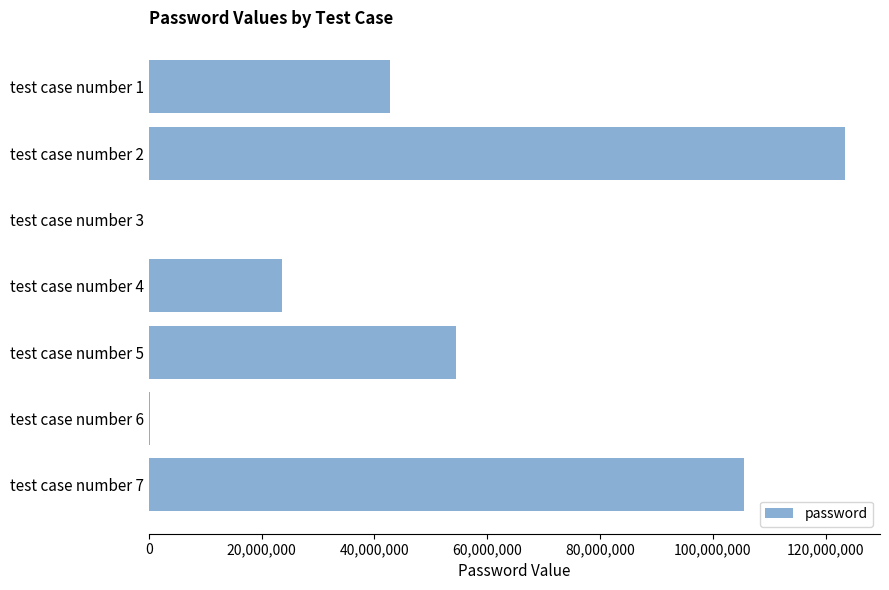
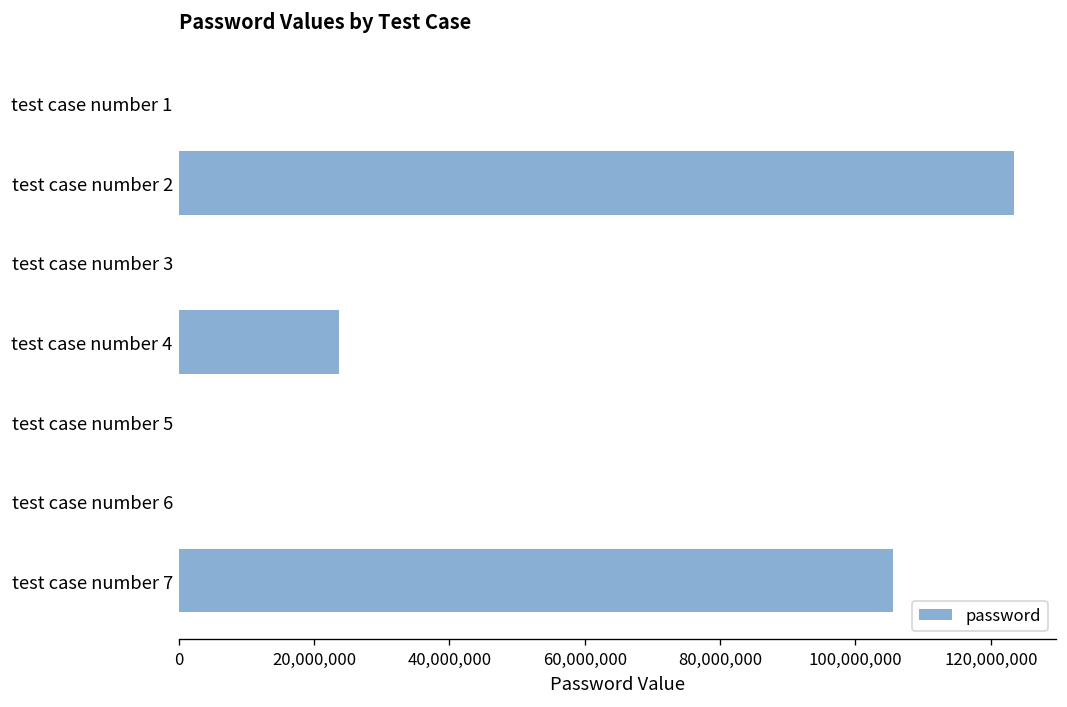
  {
-   "test case number 1": "43,000,000",
+   "test case number 1": "0",
    "test case number 2": "123,000,000",
    "test case number 4": "24,000,000",
-   "test case number 5": "54,000,000",
+   "test case number 5": "0",
    "test case number 7": "106,000,000"
  }
